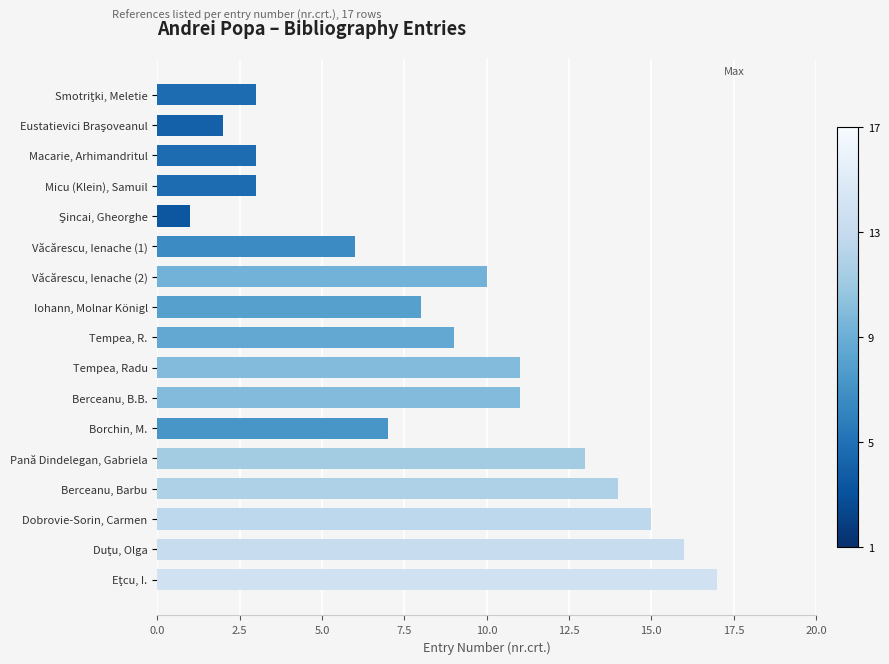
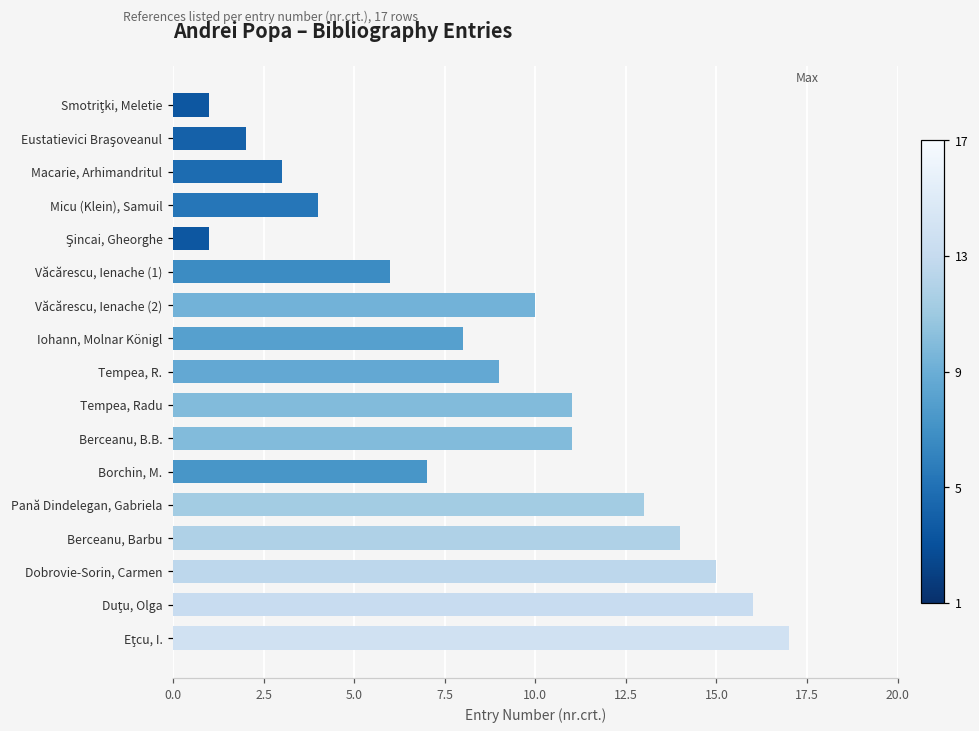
  {
-   "Smotriţki, Meletie": 3,
+   "Smotriţki, Meletie": 1,
    "Eustatievici Braşoveanul": 2,
    "Macarie, Arhimandritul": 3,
-   "Micu (Klein), Samuil": 3,
+   "Micu (Klein), Samuil": 4,
    "Şincai, Gheorghe": 1,
    "Văcărescu, Ienache (1)": 6,
    "Văcărescu, Ienache (2)": 10,
    "Iohann, Molnar Königl": 8,
    "Tempea, R.": 9,
    "Tempea, Radu": 11,
    "Berceanu, B.B.": 11,
    "Borchin, M.": 7,
    "Pană Dindelegan, Gabriela": 13,
    "Berceanu, Barbu": 14,
    "Dobrovie-Sorin, Carmen": 15,
    "Duţu, Olga": 16,
    "Eţcu, I.": 17
  }
